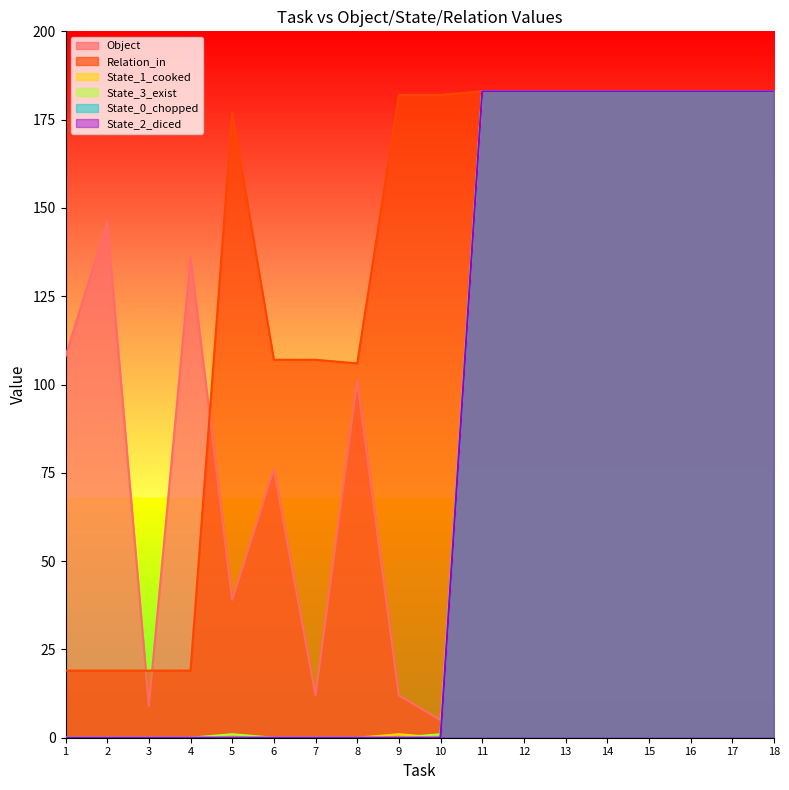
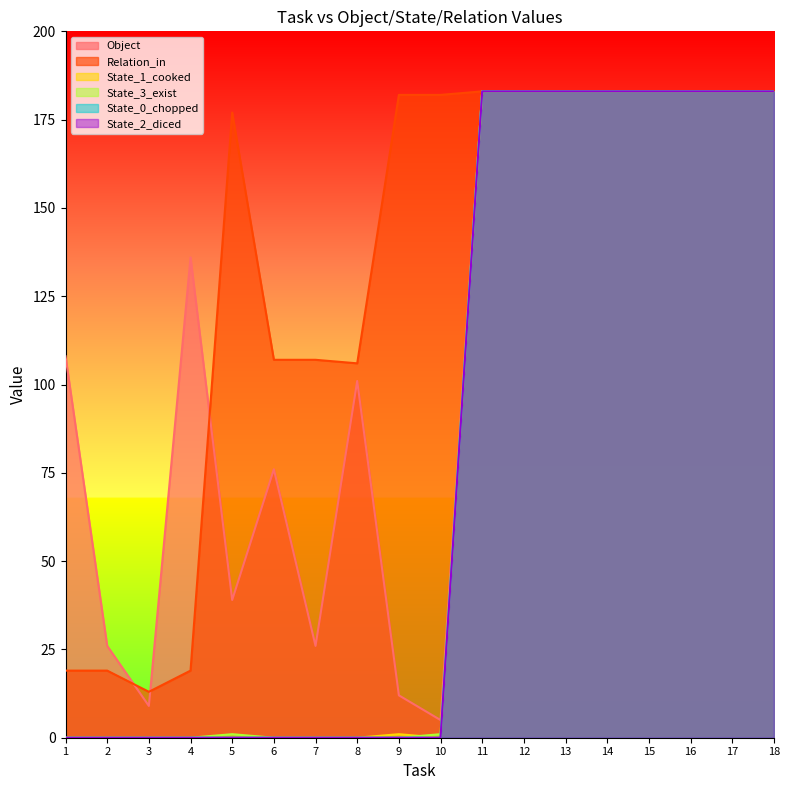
  {
    "Object": {
      "1": 108,
-     "2": 146,
+     "2": 26,
      "3": 9,
      "4": 136,
      "5": 39,
      "6": 76,
-     "7": 12,
+     "7": 26,
      "8": 101,
      "9": 12,
      "10": 5
    },
    "Relation_in": {
      "1": 19,
      "2": 19,
-     "3": 19,
+     "3": 13,
      "4": 19,
      "5": 177,
      "6": 107,
      "7": 107,
      "8": 106,
      "9": 182,
      "10": 182
    },
    "State_1_cooked": {
      "9": 1
    },
    "State_3_exist": {
      "5": 1,
      "10": 1
    }
  }
